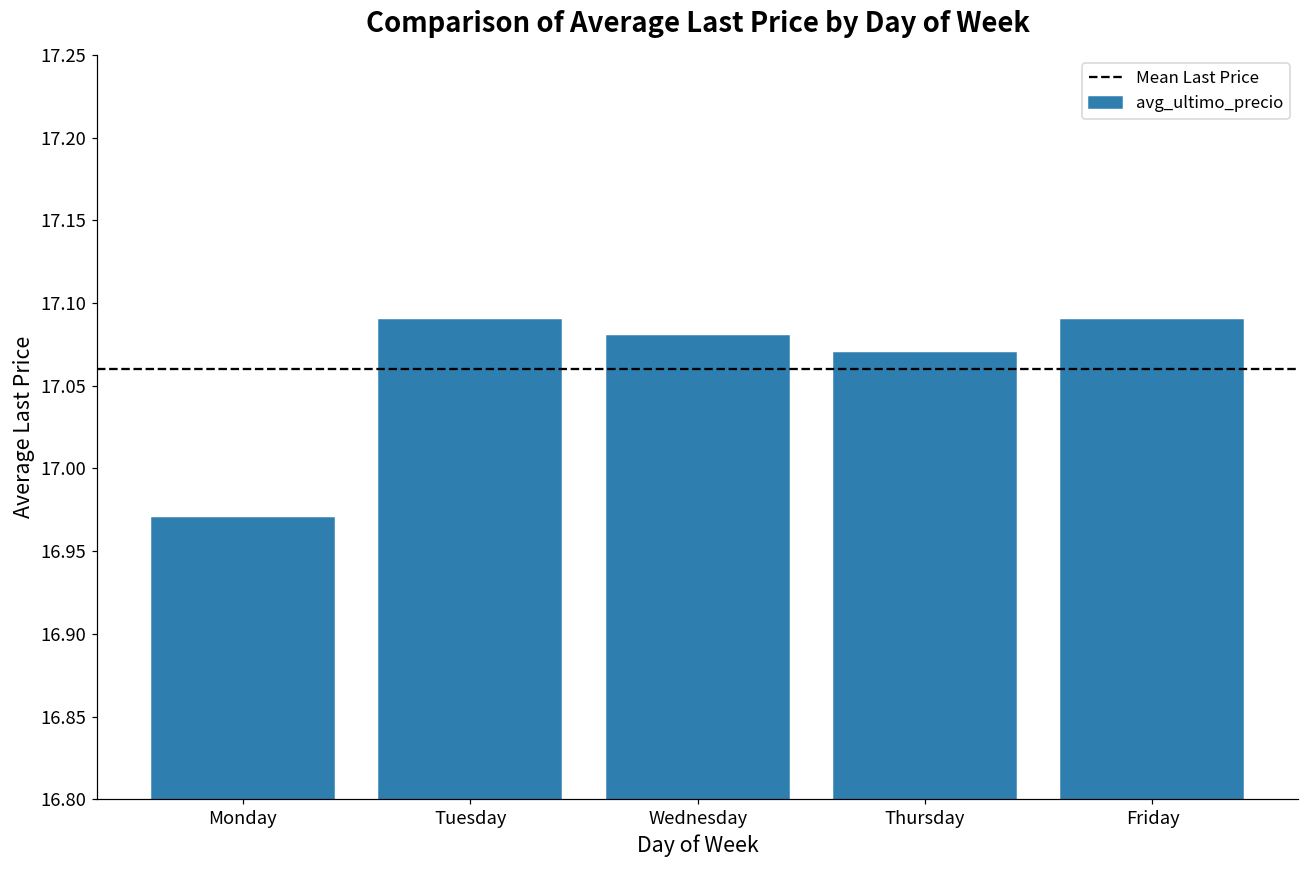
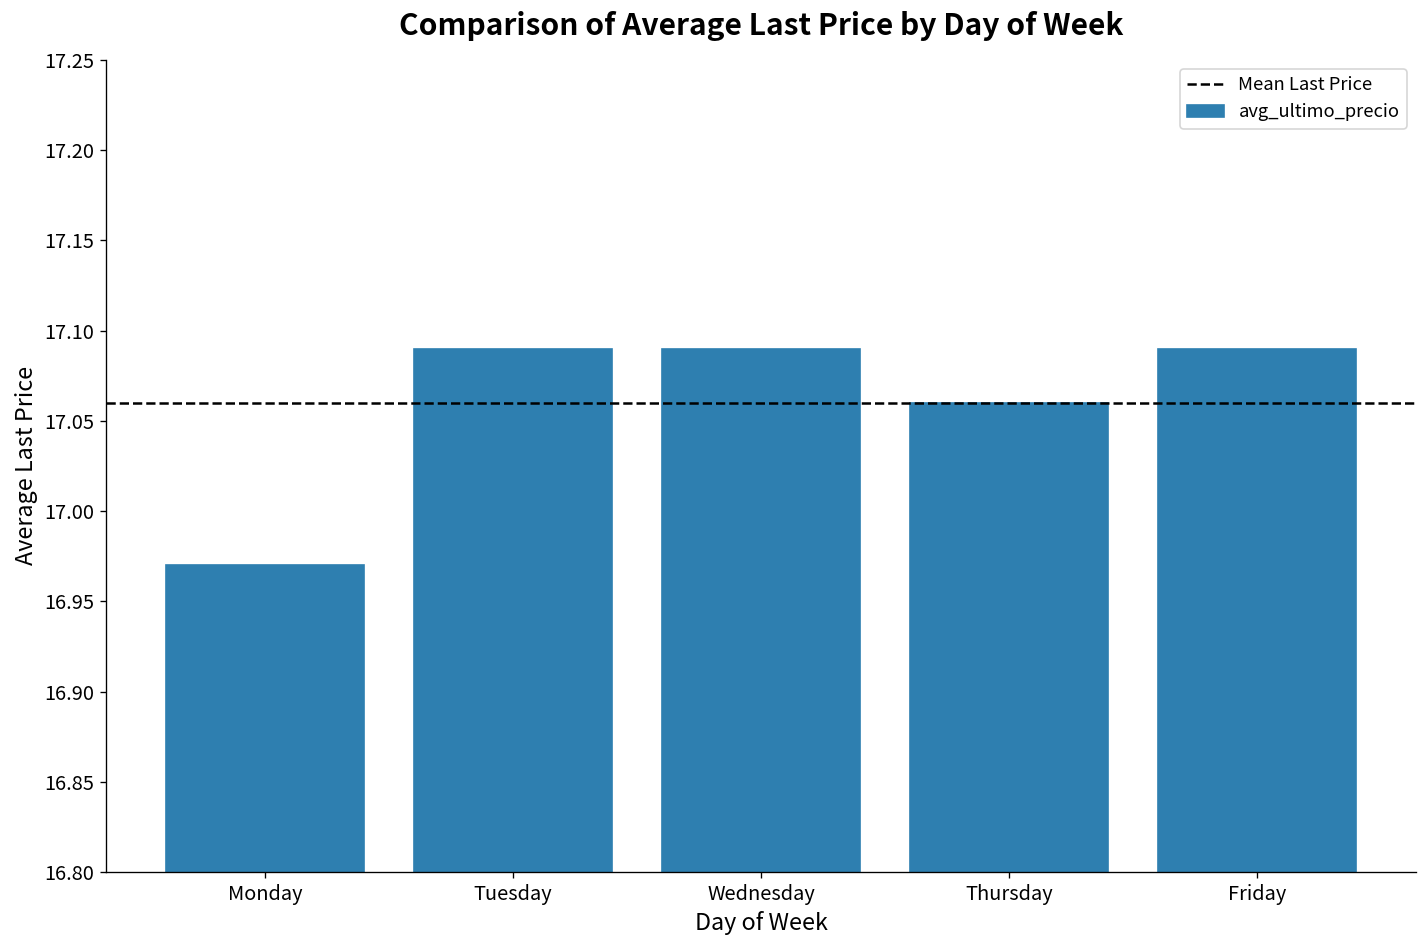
  {
    "Monday": 16.97,
    "Tuesday": 17.09,
-   "Wednesday": 17.08,
-   "Thursday": 17.07,
+   "Wednesday": 17.09,
+   "Thursday": 17.06,
    "Friday": 17.09
  }
